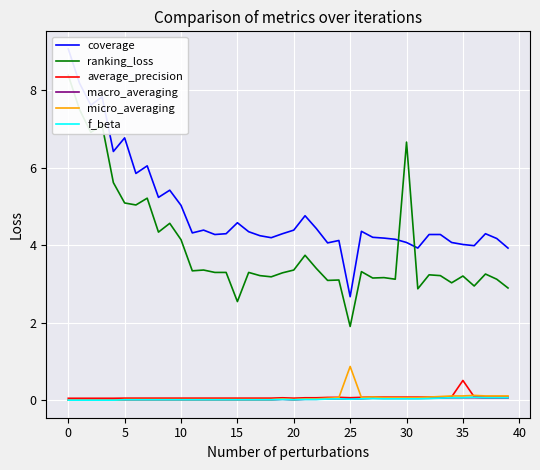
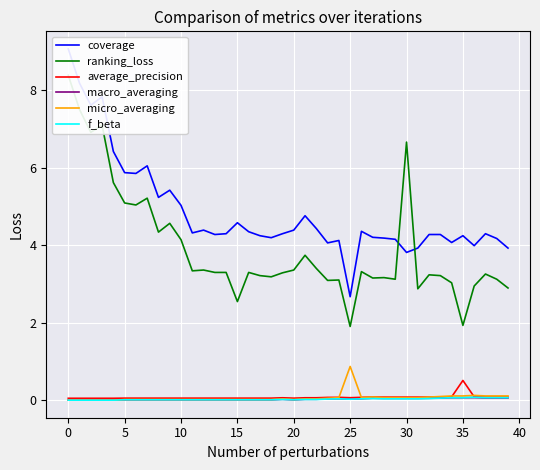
  {
    "coverage": {
-     "5": 6.8,
+     "5": 5.9,
      "10": 5.0,
      "15": 4.6,
      "20": 4.4,
      "25": 2.7,
-     "30": 4.1,
-     "35": 4.0
+     "30": 3.8,
+     "35": 4.2
    },
    "ranking_loss": {
      "5": 5.1,
      "10": 4.1,
      "15": 2.5,
      "20": 3.4,
      "25": 1.9,
      "30": 6.7,
-     "35": 3.2
+     "35": 1.9
    },
    "average_precision": {
      "35": 0.5
    },
    "micro_averaging": {
      "25": 0.9
    }
  }
